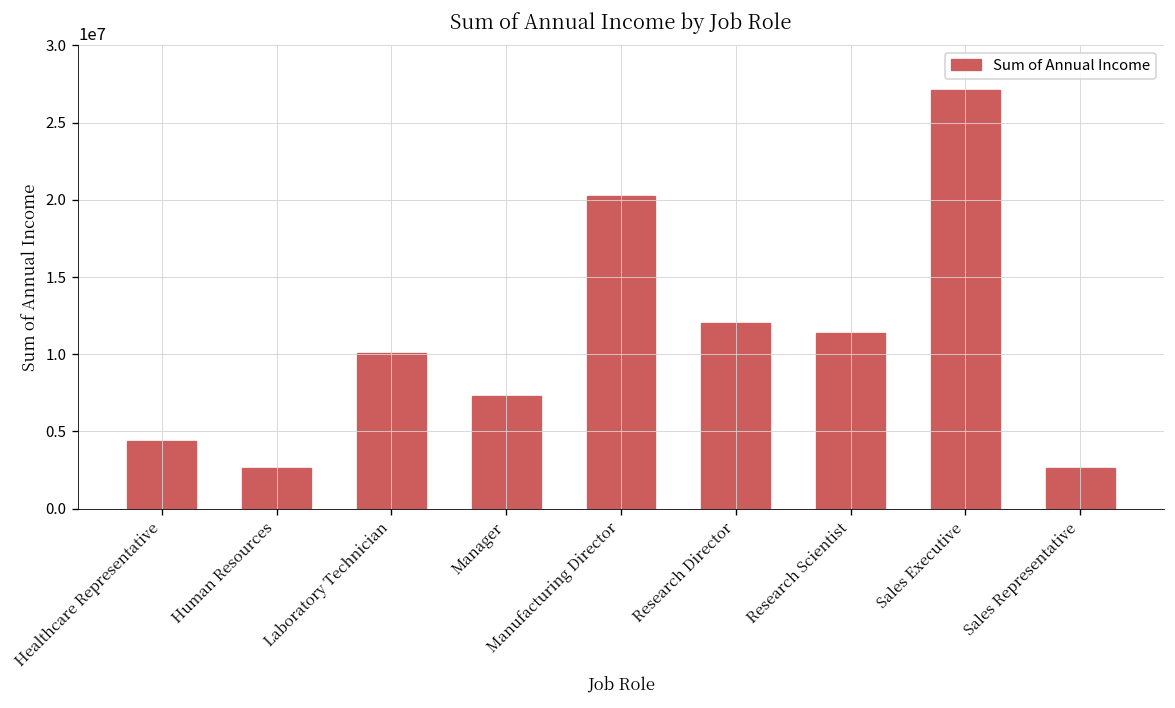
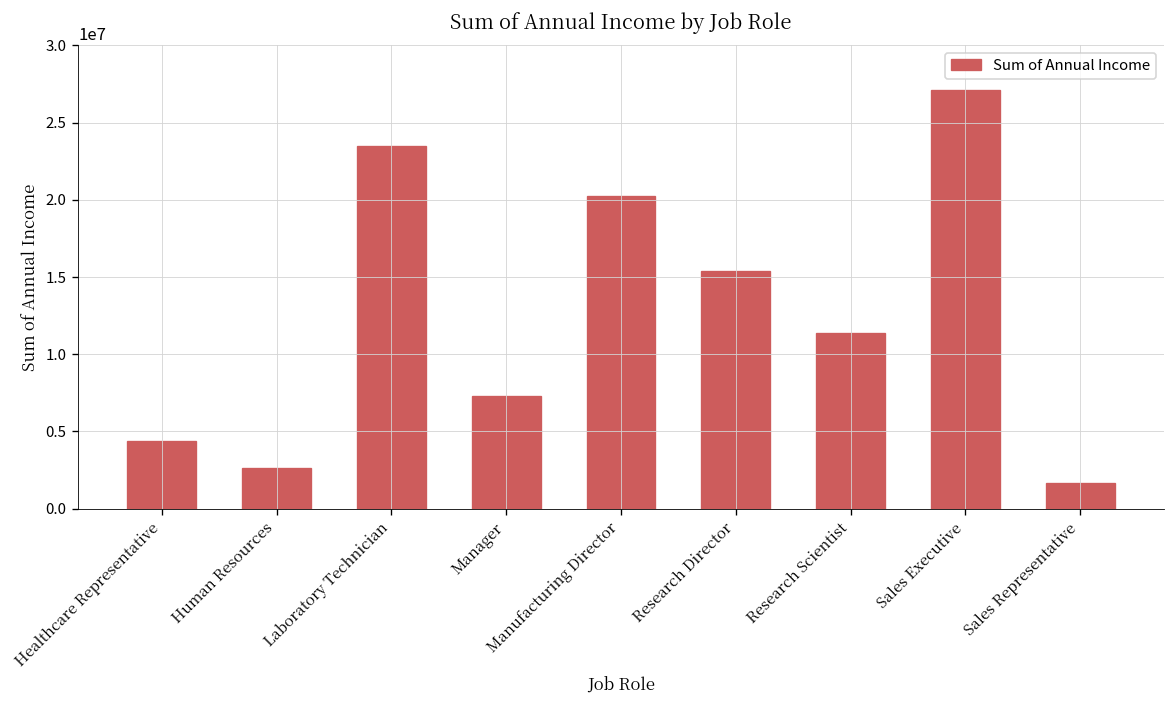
  {
    "Healthcare Representative": 4400000,
    "Human Resources": 2600000,
-   "Laboratory Technician": 10100000,
+   "Laboratory Technician": 23500000,
    "Manager": 7300000,
    "Manufacturing Director": 20300000,
-   "Research Director": 12000000,
+   "Research Director": 15400000,
    "Research Scientist": 11400000,
    "Sales Executive": 27100000,
-   "Sales Representative": 2600000
+   "Sales Representative": 1700000
  }
